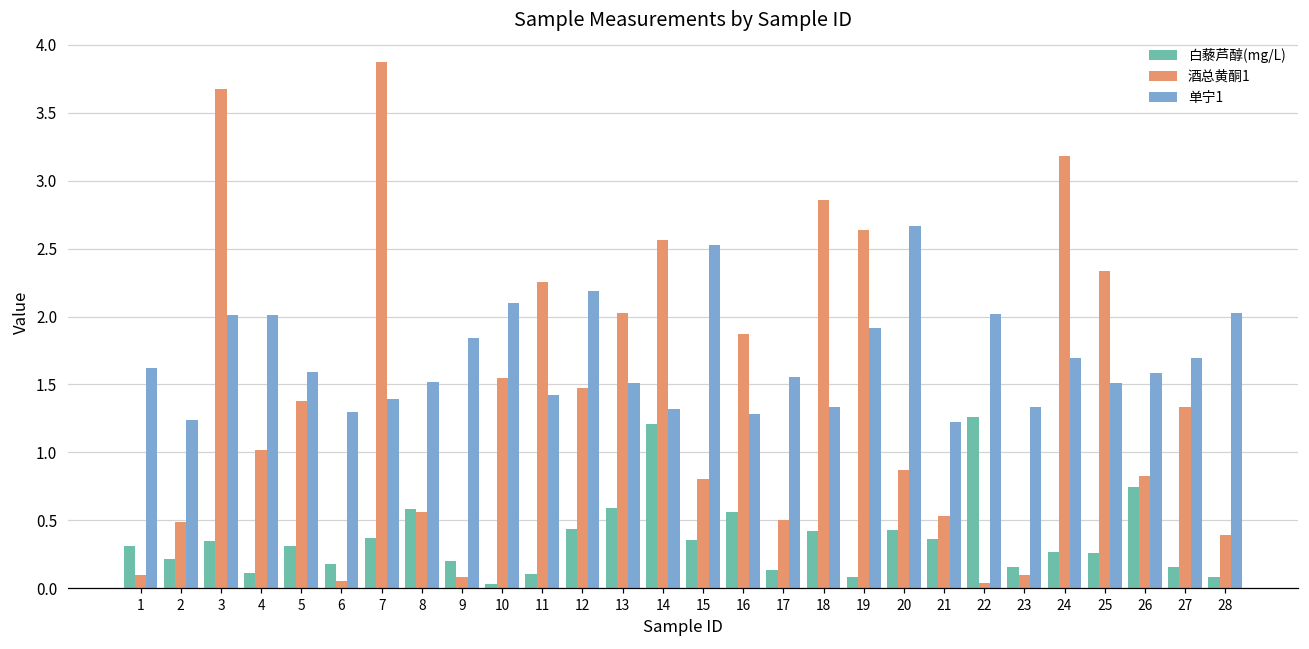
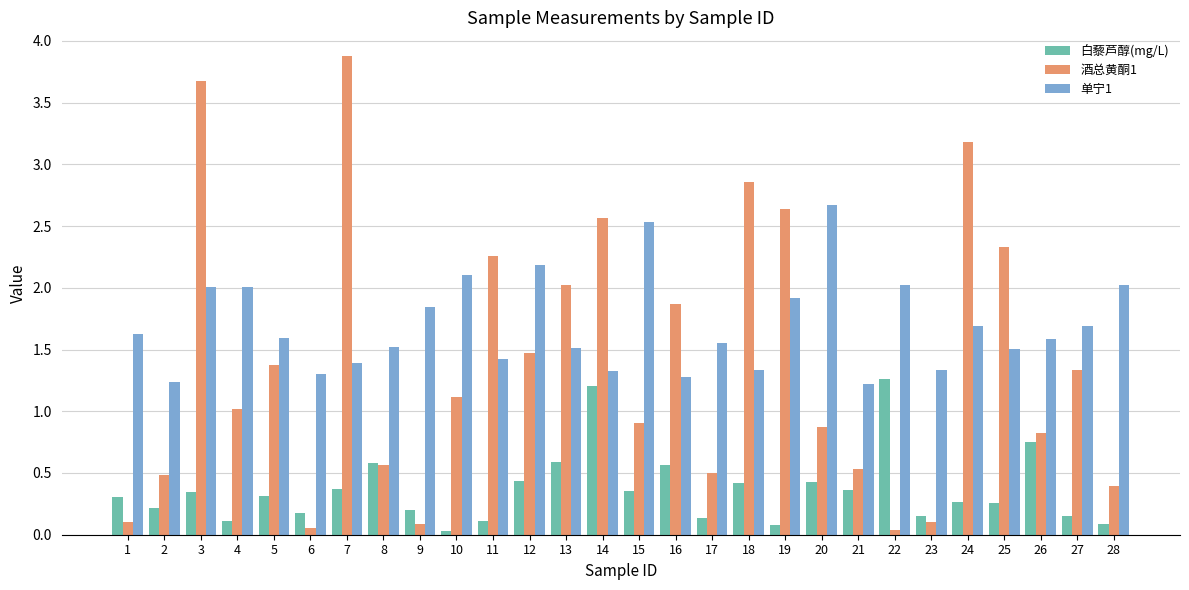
  {
    "酒总黄酮1": {
      "1": 0.10,
      "2": 0.48,
      "3": 3.67,
      "4": 1.02,
      "5": 1.38,
      "6": 0.05,
      "7": 3.87,
      "8": 0.56,
      "9": 0.08,
-     "10": 1.55,
+     "10": 1.12,
      "11": 2.26,
      "12": 1.47,
      "13": 2.03,
      "14": 2.57,
-     "15": 0.80,
+     "15": 0.90,
      "16": 1.87,
      "17": 0.50,
      "18": 2.86,
      "19": 2.64,
      "20": 0.87,
      "21": 0.53,
      "22": 0.04,
      "23": 0.10,
      "24": 3.18,
      "25": 2.33,
      "26": 0.82,
      "27": 1.33,
      "28": 0.39
    }
  }
